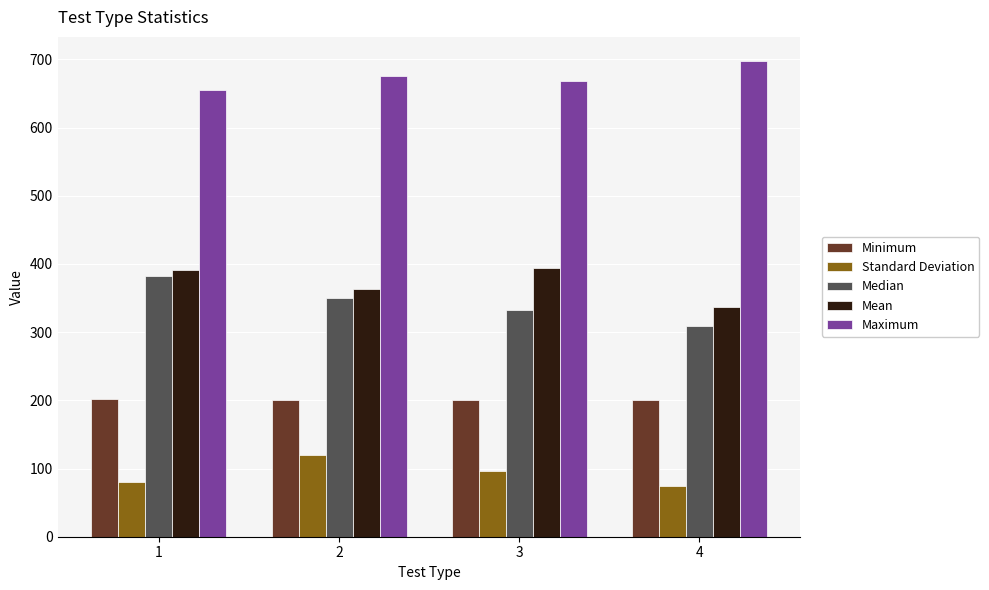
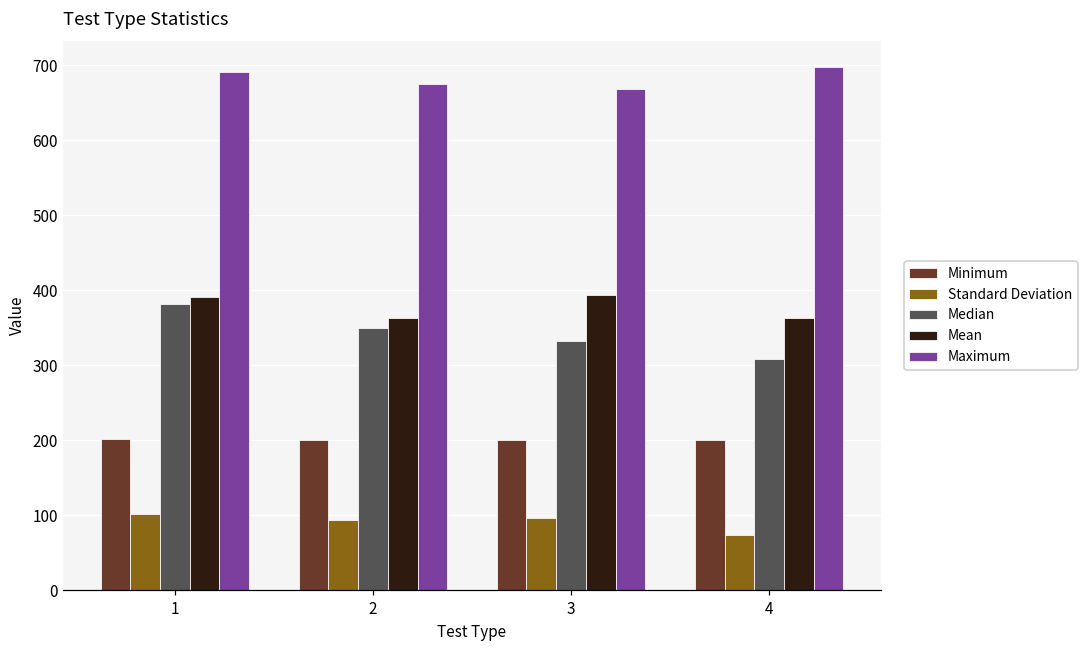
  {
    "Standard Deviation": {
-     "1": 80,
-     "2": 120,
+     "1": 100,
+     "2": 90,
      "3": 100,
      "4": 70
    },
    "Mean": {
      "1": 390,
      "2": 360,
      "3": 390,
-     "4": 340
+     "4": 360
    },
    "Maximum": {
-     "1": 650,
+     "1": 690,
      "2": 680,
      "3": 670,
      "4": 700
    }
  }
